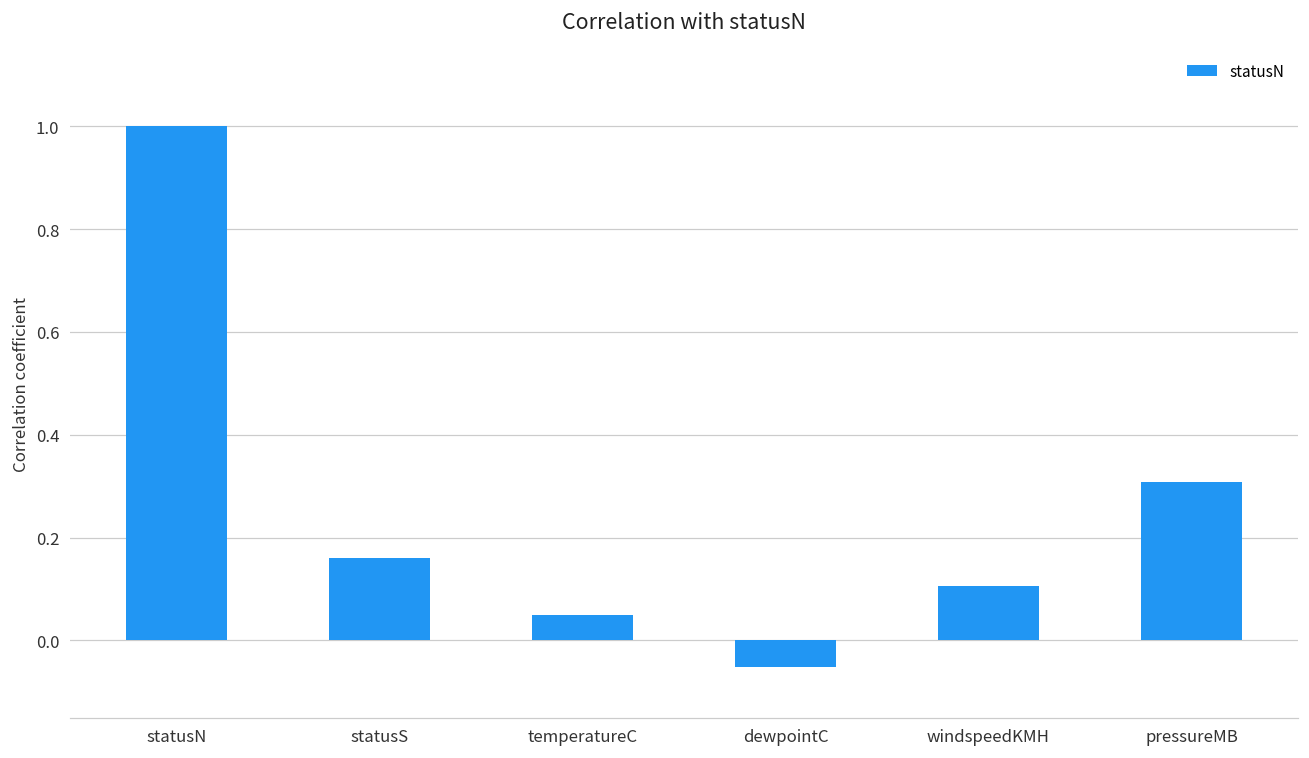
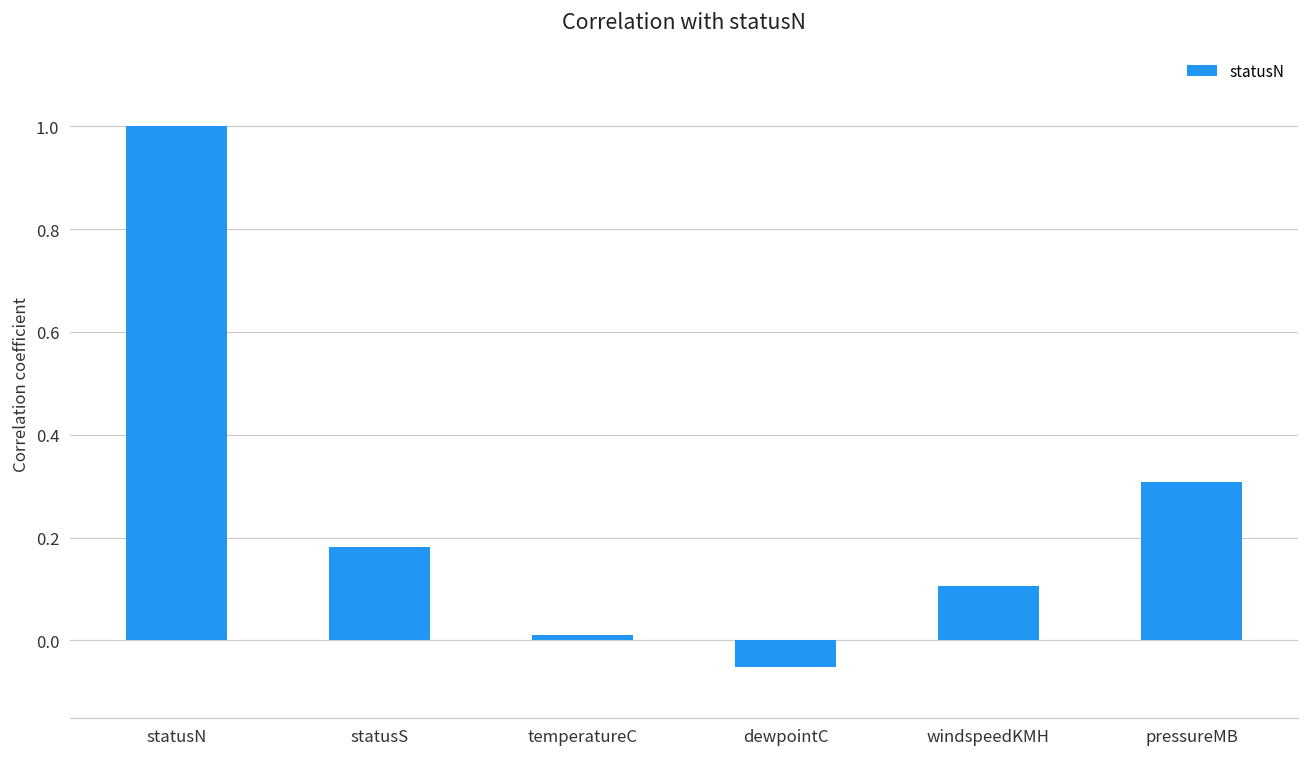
  {
    "statusN": 1.00,
-   "statusS": 0.16,
-   "temperatureC": 0.05,
+   "statusS": 0.18,
+   "temperatureC": 0.01,
    "dewpointC": -0.05,
    "windspeedKMH": 0.11,
    "pressureMB": 0.31
  }
